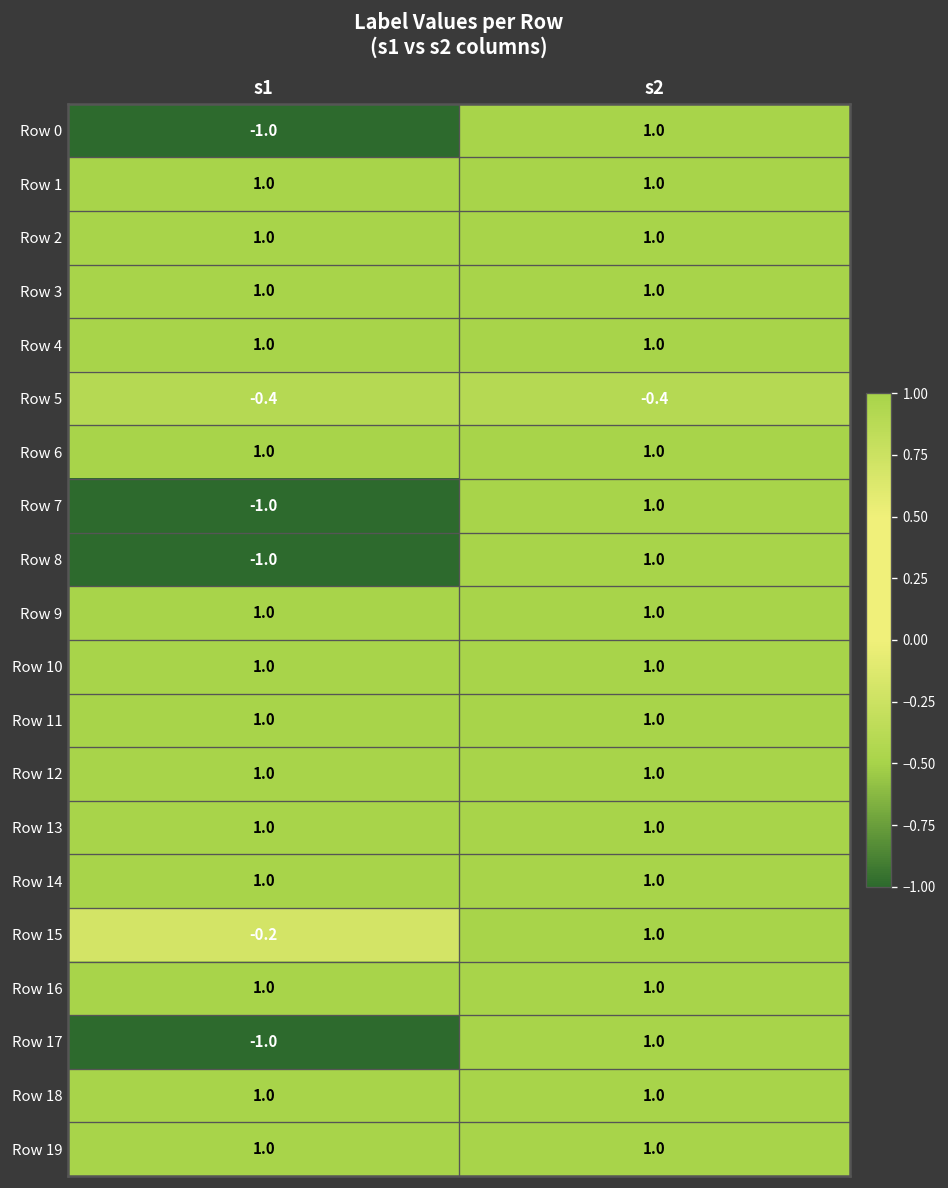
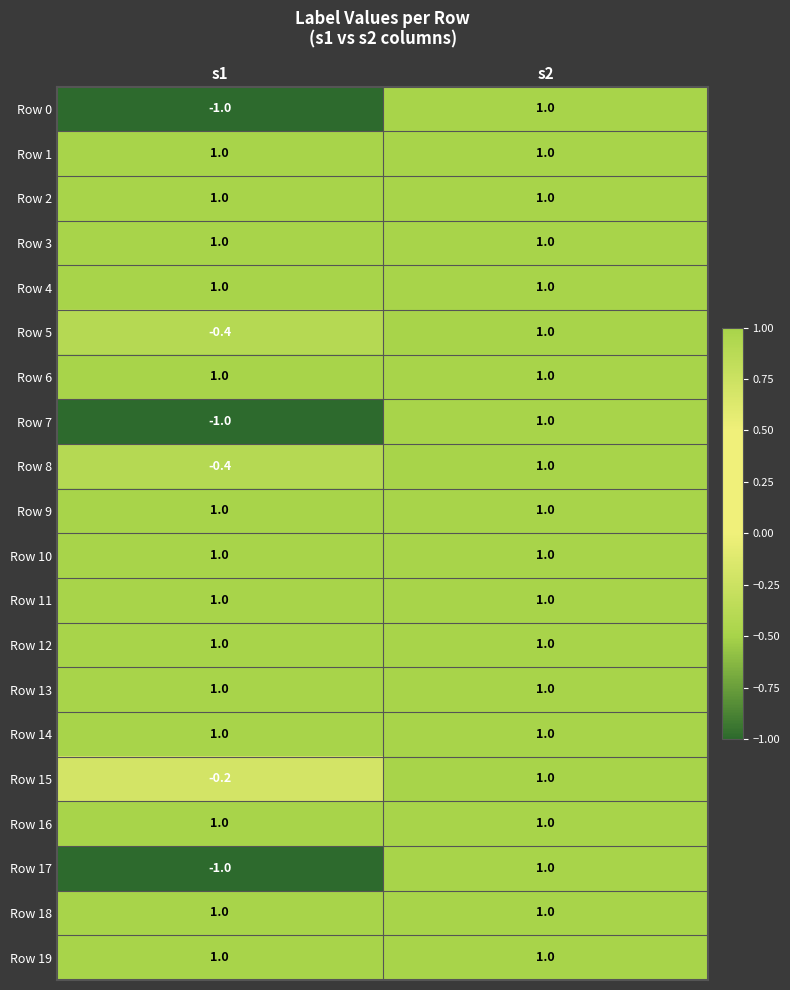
  {
    "Row 0": {
      "s1": -1.0,
      "s2": 1.0
    },
    "Row 1": {
      "s1": 1.0,
      "s2": 1.0
    },
    "Row 2": {
      "s1": 1.0,
      "s2": 1.0
    },
    "Row 3": {
      "s1": 1.0,
      "s2": 1.0
    },
    "Row 4": {
      "s1": 1.0,
      "s2": 1.0
    },
    "Row 5": {
      "s1": -0.4,
-     "s2": -0.4
+     "s2": 1.0
    },
    "Row 6": {
      "s1": 1.0,
      "s2": 1.0
    },
    "Row 7": {
      "s1": -1.0,
      "s2": 1.0
    },
    "Row 8": {
-     "s1": -1.0,
+     "s1": -0.4,
      "s2": 1.0
    },
    "Row 9": {
      "s1": 1.0,
      "s2": 1.0
    },
    "Row 10": {
      "s1": 1.0,
      "s2": 1.0
    },
    "Row 11": {
      "s1": 1.0,
      "s2": 1.0
    },
    "Row 12": {
      "s1": 1.0,
      "s2": 1.0
    },
    "Row 13": {
      "s1": 1.0,
      "s2": 1.0
    },
    "Row 14": {
      "s1": 1.0,
      "s2": 1.0
    },
    "Row 15": {
      "s1": -0.2,
      "s2": 1.0
    },
    "Row 16": {
      "s1": 1.0,
      "s2": 1.0
    },
    "Row 17": {
      "s1": -1.0,
      "s2": 1.0
    },
    "Row 18": {
      "s1": 1.0,
      "s2": 1.0
    },
    "Row 19": {
      "s1": 1.0,
      "s2": 1.0
    }
  }
